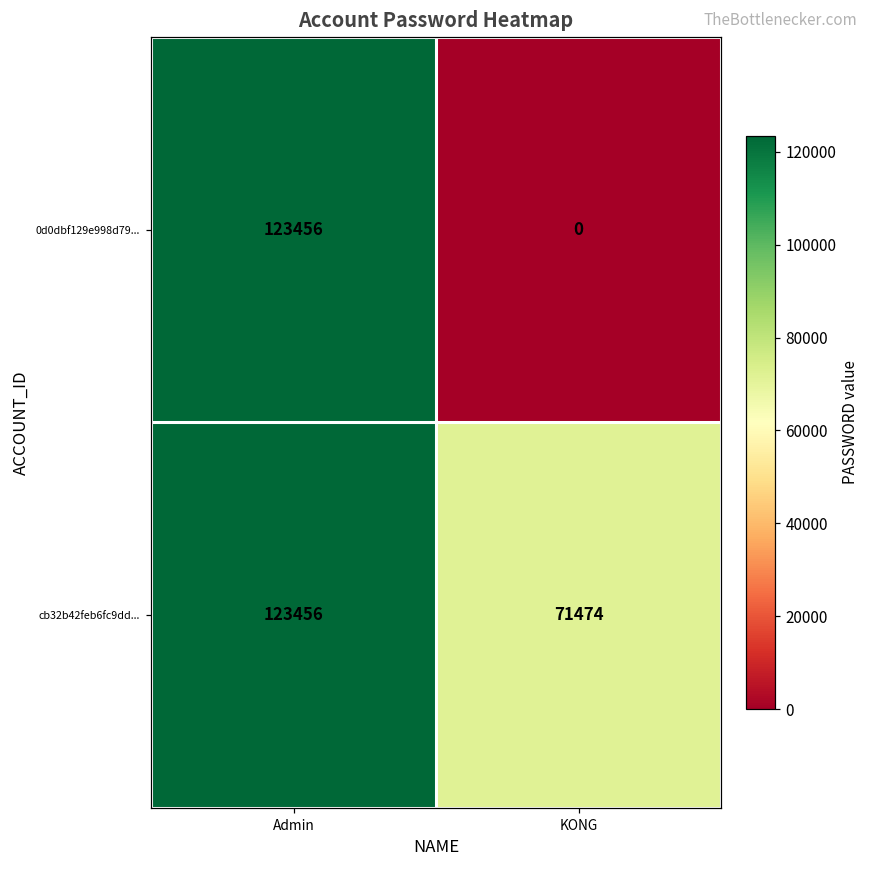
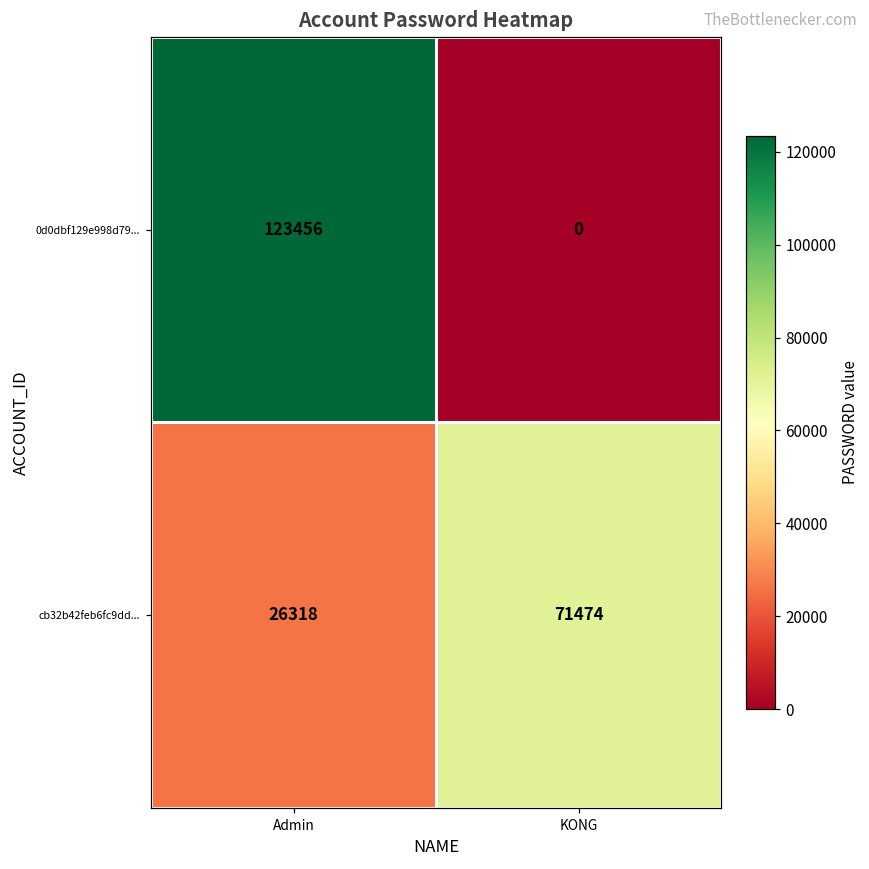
  {
    "0d0dbf129e998d79...": {
      "Admin": 123456,
      "KONG": 0
    },
    "cb32b42feb6fc9dd...": {
-     "Admin": 123456,
+     "Admin": 26318,
      "KONG": 71474
    }
  }
